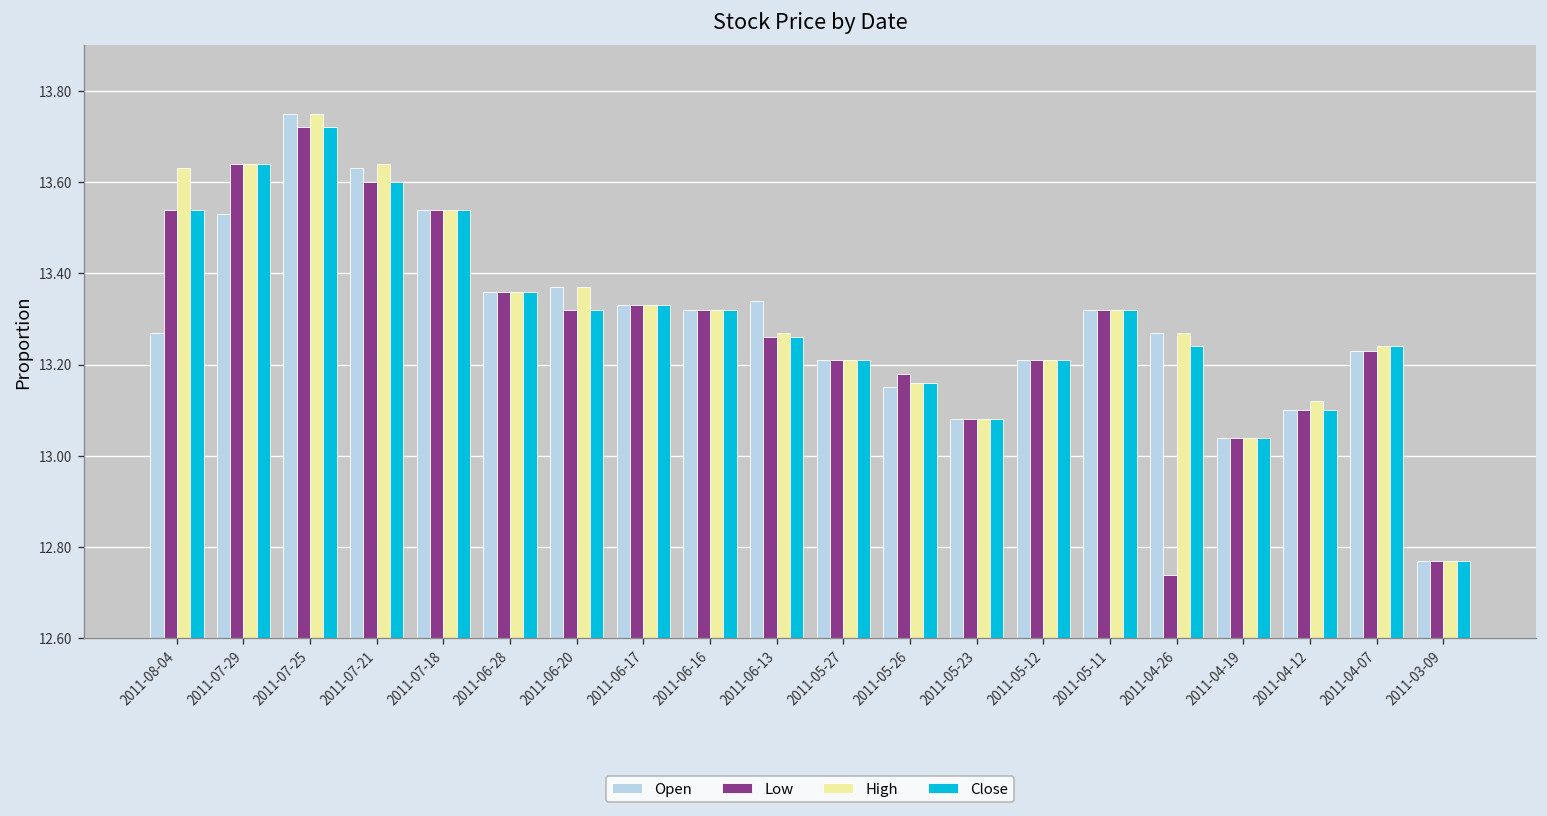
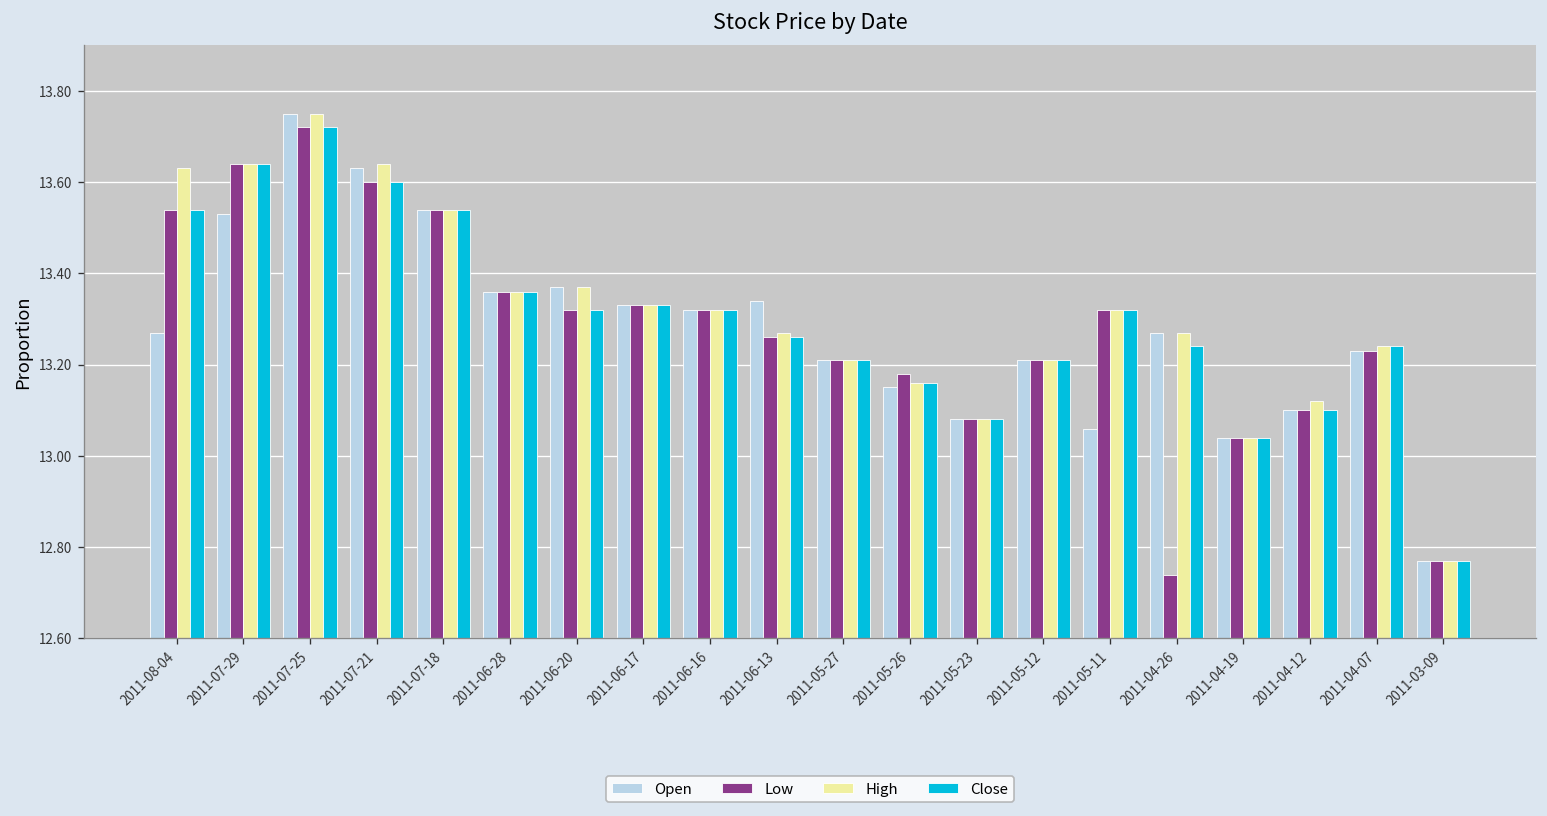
  {
    "Open": {
      "2011-08-04": 13.27,
      "2011-07-29": 13.53,
      "2011-07-25": 13.75,
      "2011-07-21": 13.63,
      "2011-07-18": 13.54,
      "2011-06-28": 13.36,
      "2011-06-20": 13.37,
      "2011-06-17": 13.33,
      "2011-06-16": 13.32,
      "2011-06-13": 13.34,
      "2011-05-27": 13.21,
      "2011-05-26": 13.15,
      "2011-05-23": 13.08,
      "2011-05-12": 13.21,
-     "2011-05-11": 13.32,
+     "2011-05-11": 13.06,
      "2011-04-26": 13.27,
      "2011-04-19": 13.04,
      "2011-04-12": 13.10,
      "2011-04-07": 13.23,
      "2011-03-09": 12.77
    },
    "Low": {
      "2011-08-04": 13.54,
      "2011-07-29": 13.64,
      "2011-07-25": 13.72,
      "2011-07-21": 13.60,
      "2011-07-18": 13.54,
      "2011-06-28": 13.36,
      "2011-06-20": 13.32,
      "2011-06-17": 13.33,
      "2011-06-16": 13.32,
      "2011-06-13": 13.26,
      "2011-05-27": 13.21,
      "2011-05-26": 13.18,
      "2011-05-23": 13.08,
      "2011-05-12": 13.21,
      "2011-05-11": 13.32,
      "2011-04-26": 12.74,
      "2011-04-19": 13.04,
      "2011-04-12": 13.10,
      "2011-04-07": 13.23,
      "2011-03-09": 12.77
    },
    "High": {
      "2011-08-04": 13.63,
      "2011-07-29": 13.64,
      "2011-07-25": 13.75,
      "2011-07-21": 13.64,
      "2011-07-18": 13.54,
      "2011-06-28": 13.36,
      "2011-06-20": 13.37,
      "2011-06-17": 13.33,
      "2011-06-16": 13.32,
      "2011-06-13": 13.27,
      "2011-05-27": 13.21,
      "2011-05-26": 13.16,
      "2011-05-23": 13.08,
      "2011-05-12": 13.21,
      "2011-05-11": 13.32,
      "2011-04-26": 13.27,
      "2011-04-19": 13.04,
      "2011-04-12": 13.12,
      "2011-04-07": 13.24,
      "2011-03-09": 12.77
    },
    "Close": {
      "2011-08-04": 13.54,
      "2011-07-29": 13.64,
      "2011-07-25": 13.72,
      "2011-07-21": 13.60,
      "2011-07-18": 13.54,
      "2011-06-28": 13.36,
      "2011-06-20": 13.32,
      "2011-06-17": 13.33,
      "2011-06-16": 13.32,
      "2011-06-13": 13.26,
      "2011-05-27": 13.21,
      "2011-05-26": 13.16,
      "2011-05-23": 13.08,
      "2011-05-12": 13.21,
      "2011-05-11": 13.32,
      "2011-04-26": 13.24,
      "2011-04-19": 13.04,
      "2011-04-12": 13.10,
      "2011-04-07": 13.24,
      "2011-03-09": 12.77
    }
  }
